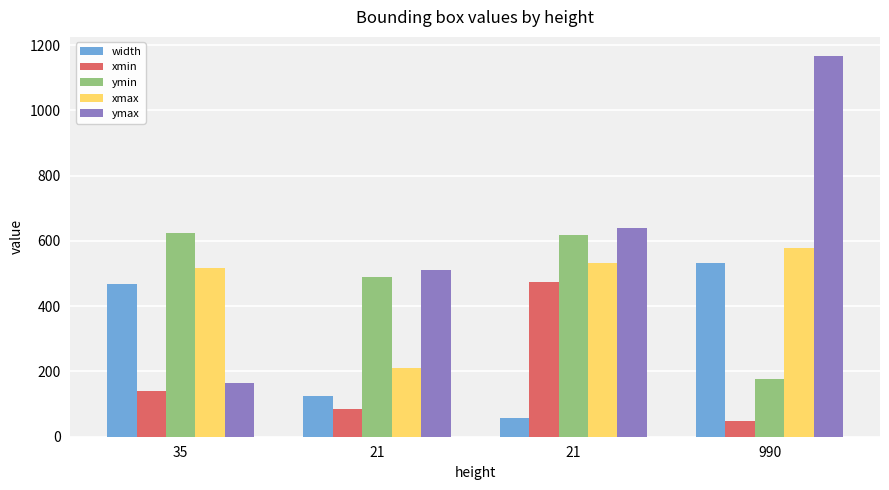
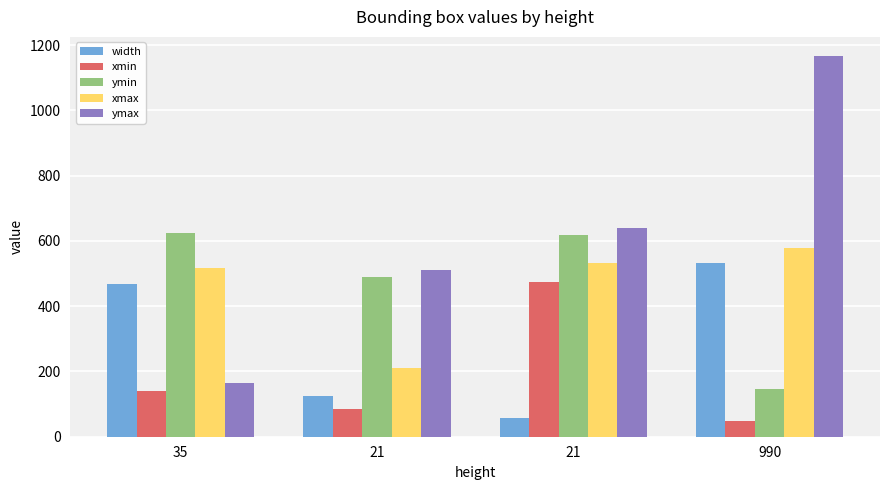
  {
    "xmin": {
      "35": 140,
      "990": 50
    },
    "ymin": {
      "35": 630,
-     "990": 180
+     "990": 150
    },
    "xmax": {
      "35": 520,
      "990": 580
    }
  }
